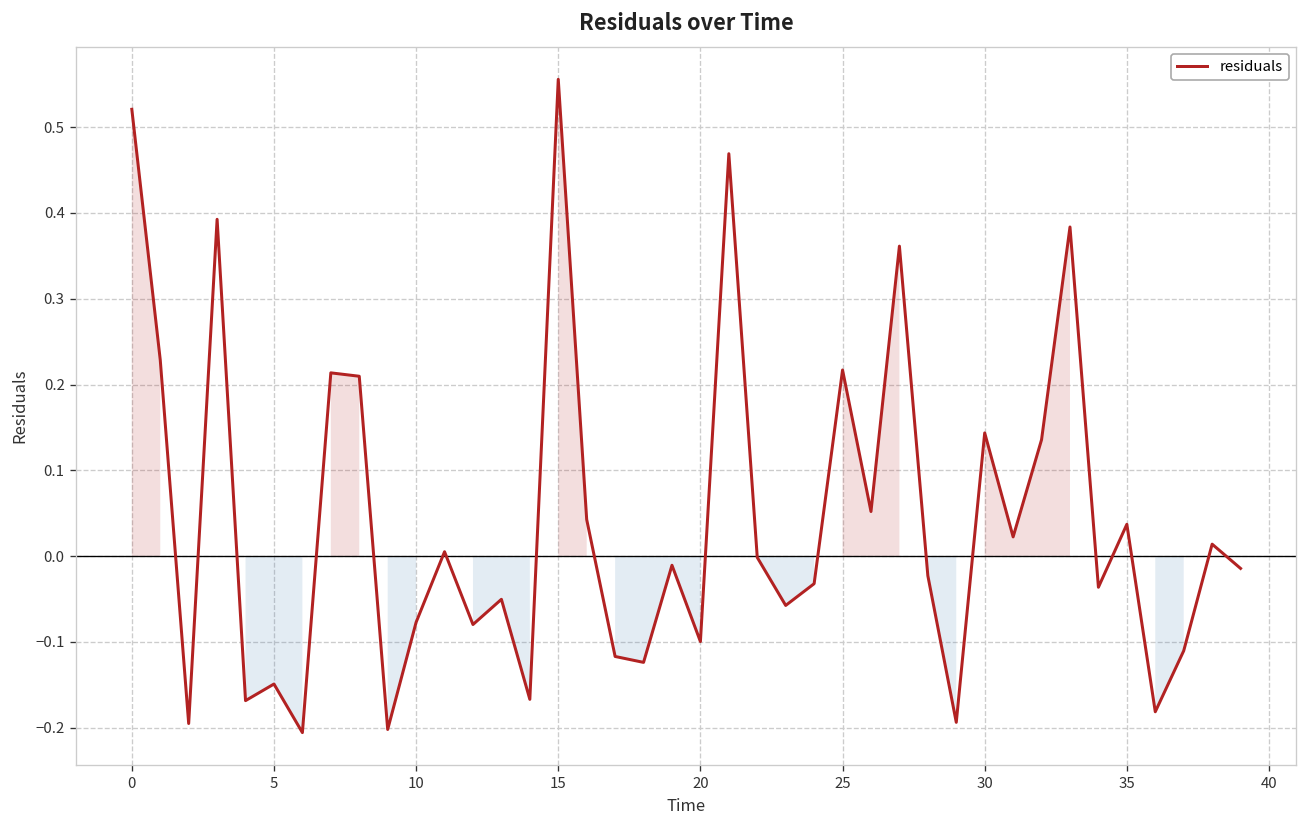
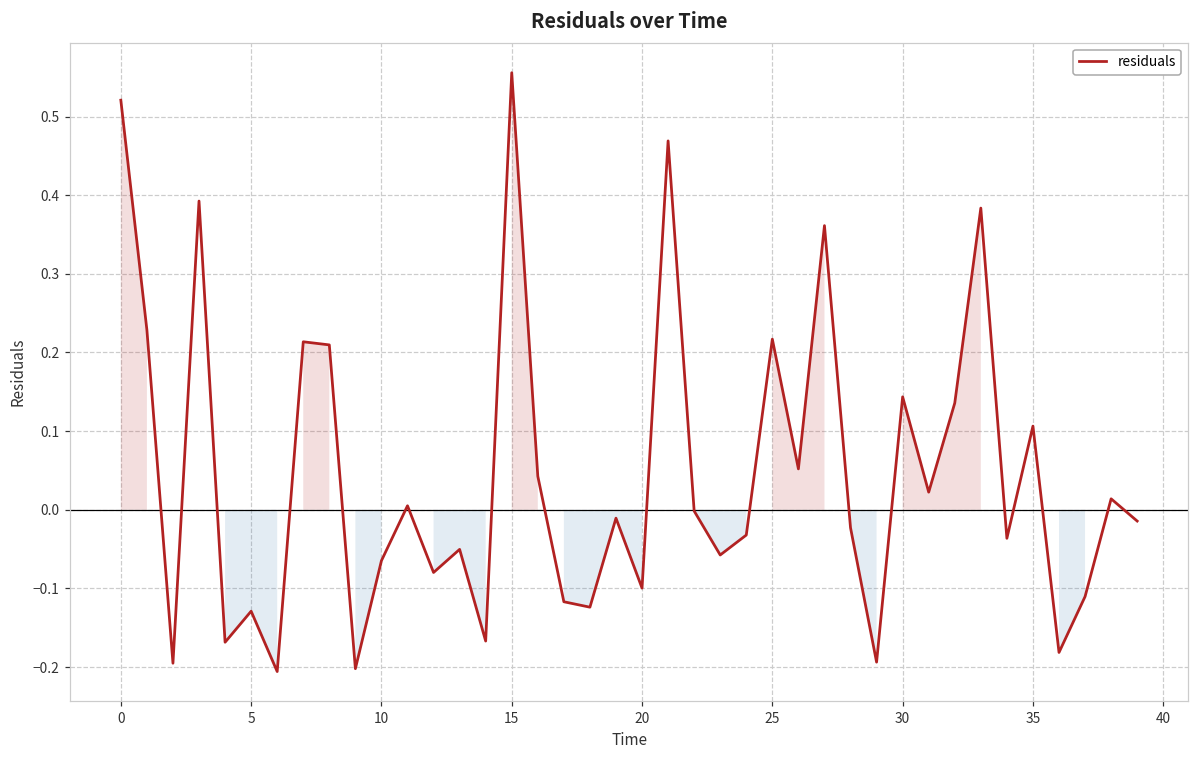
  {
    "0": 0.52,
-   "5": -0.15,
-   "10": -0.08,
+   "5": -0.13,
+   "10": -0.06,
    "15": 0.56,
    "20": -0.10,
    "25": 0.22,
    "30": 0.14,
-   "35": 0.04
+   "35": 0.11
  }
